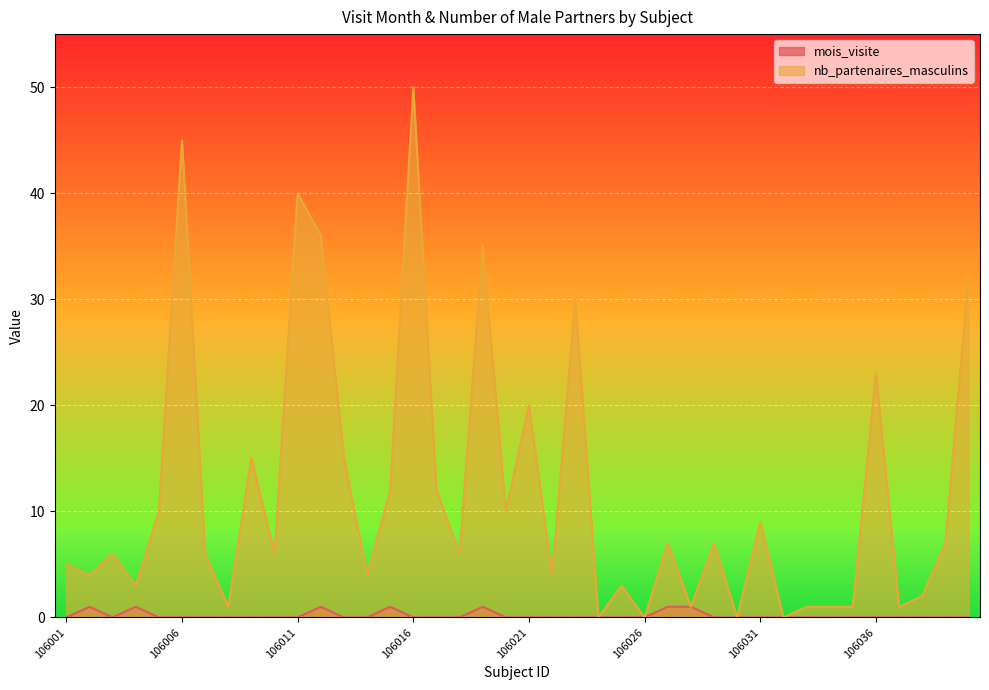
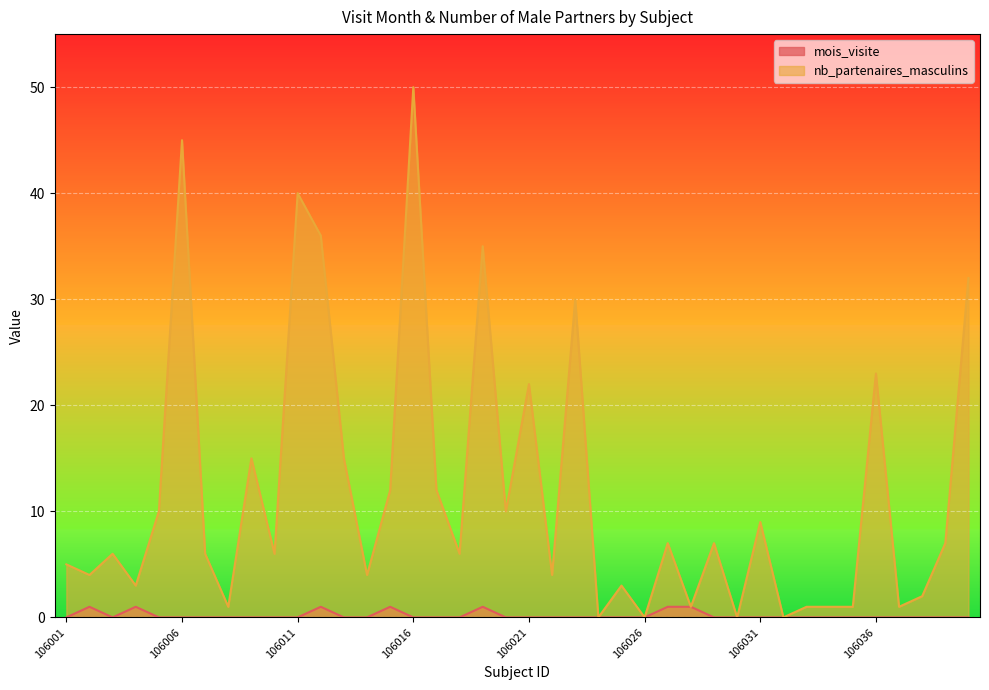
  {
    "mois_visite": {
      "106001": 0,
      "106006": 0,
      "106011": 0,
      "106016": 0,
      "106021": 0,
      "106031": 0,
      "106036": 0
    },
    "nb_partenaires_masculins": {
      "106001": 5,
      "106006": 45,
      "106011": 40,
      "106016": 50,
-     "106021": 20,
+     "106021": 22,
      "106031": 9,
      "106036": 23
    }
  }
